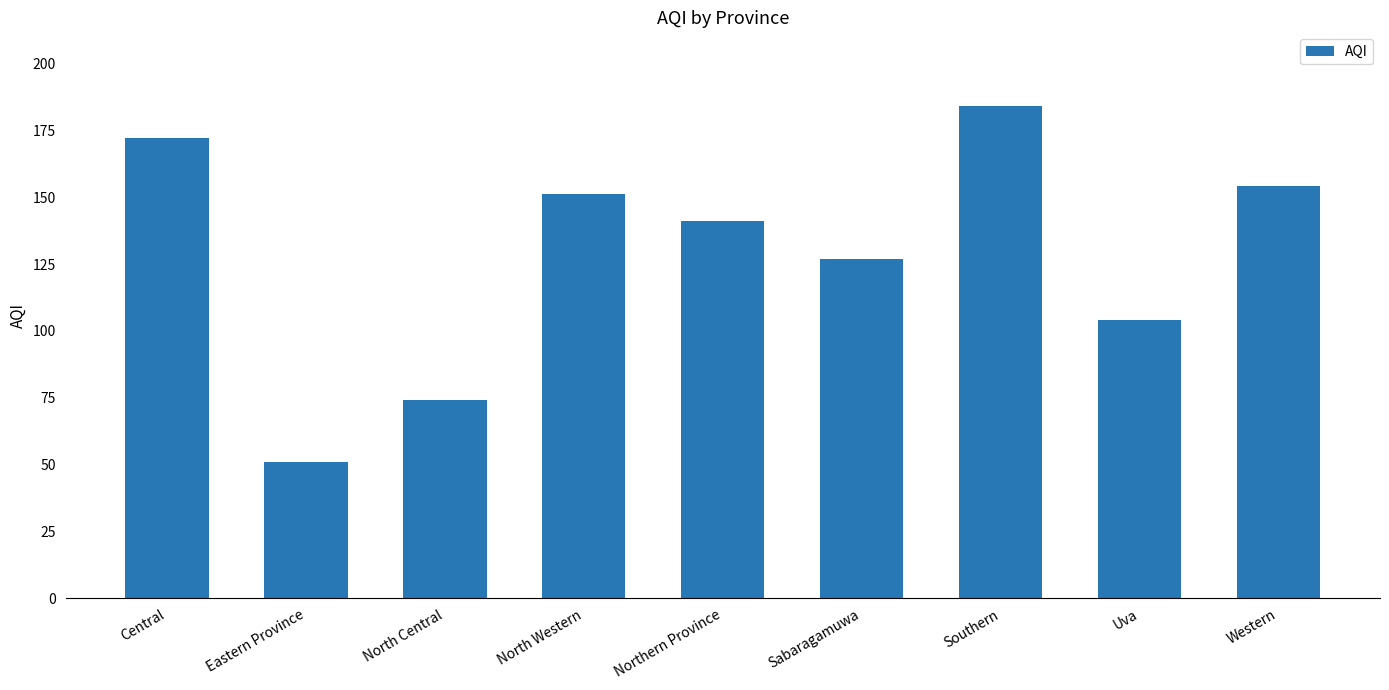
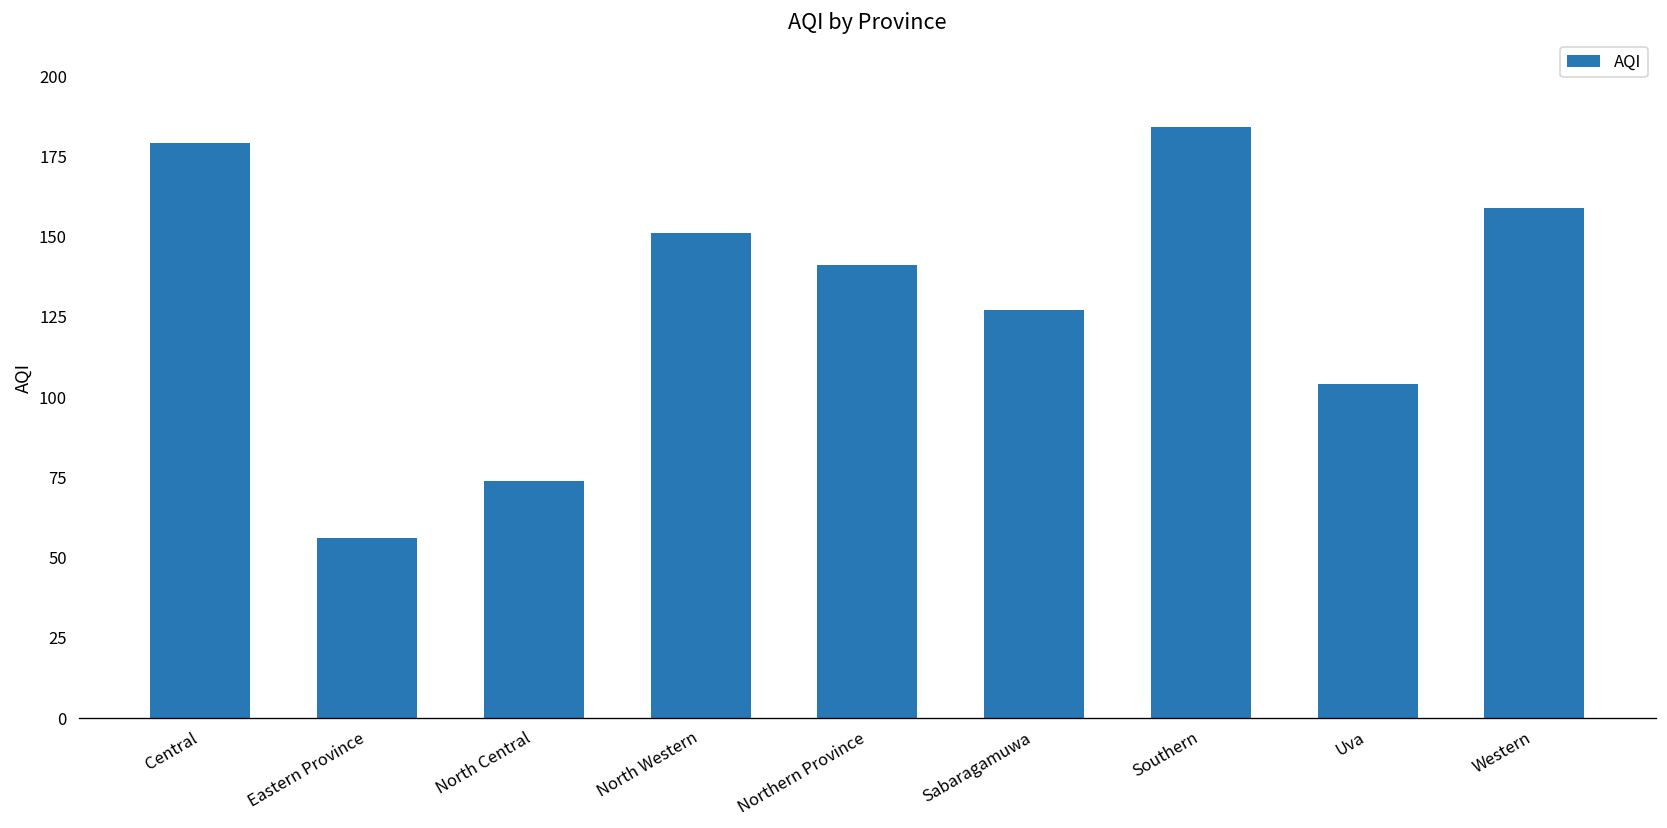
  {
-   "Central": 172,
-   "Eastern Province": 51,
+   "Central": 179,
+   "Eastern Province": 56,
    "North Central": 74,
    "North Western": 151,
    "Northern Province": 141,
    "Sabaragamuwa": 127,
    "Southern": 184,
    "Uva": 104,
-   "Western": 154
+   "Western": 159
  }
